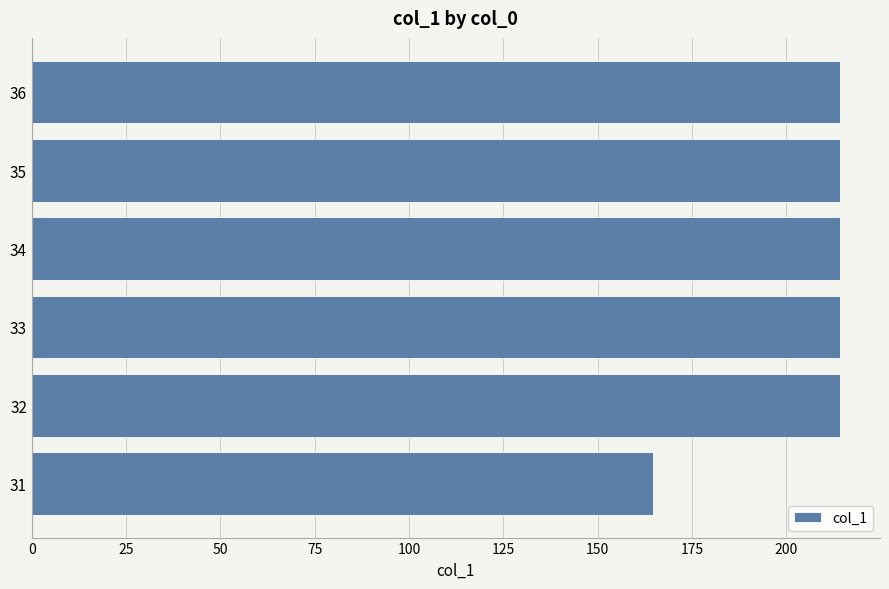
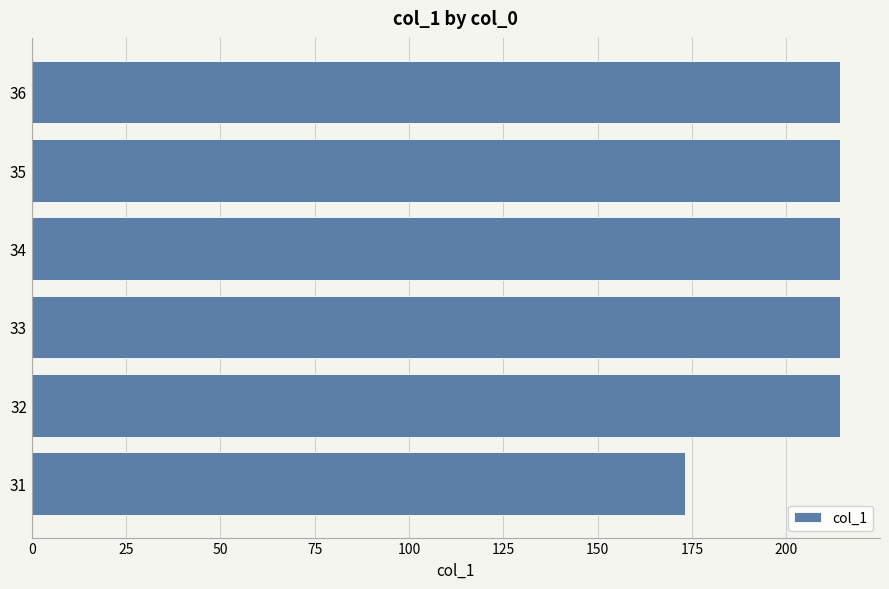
  {
    "36": 214,
    "35": 214,
    "34": 214,
    "33": 214,
    "32": 214,
-   "31": 165
+   "31": 173
  }
